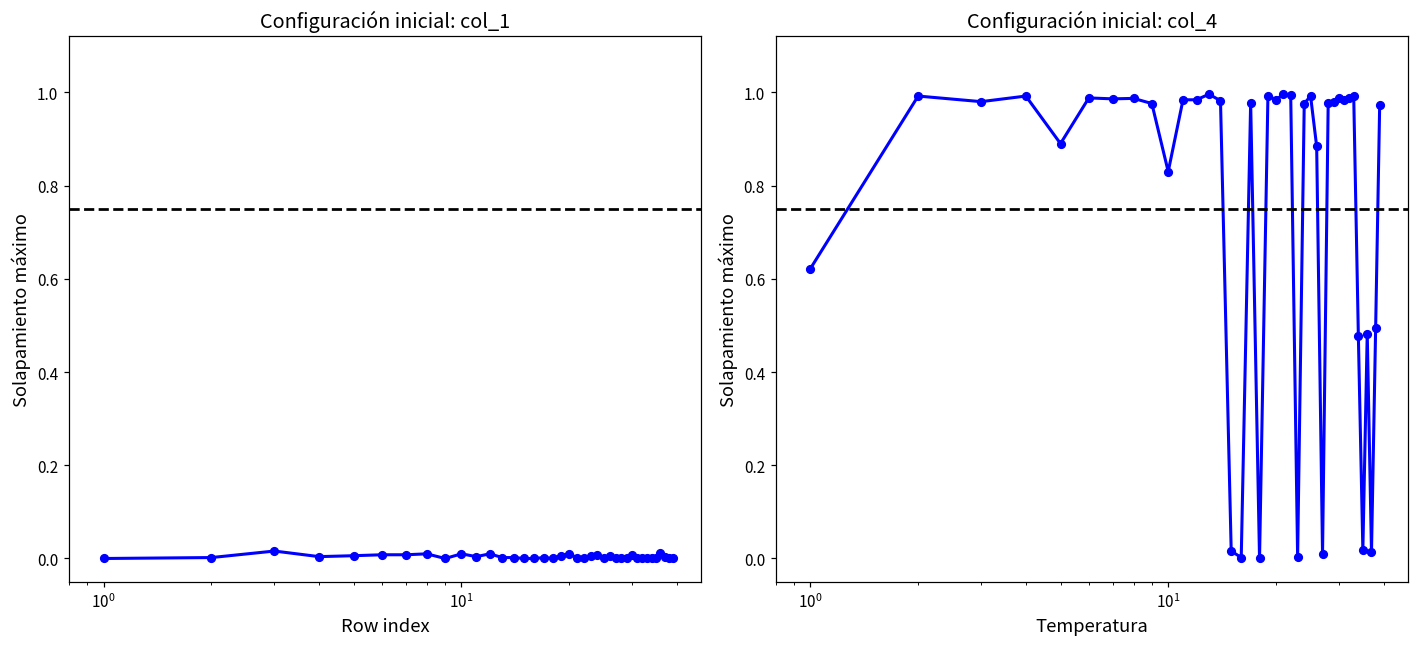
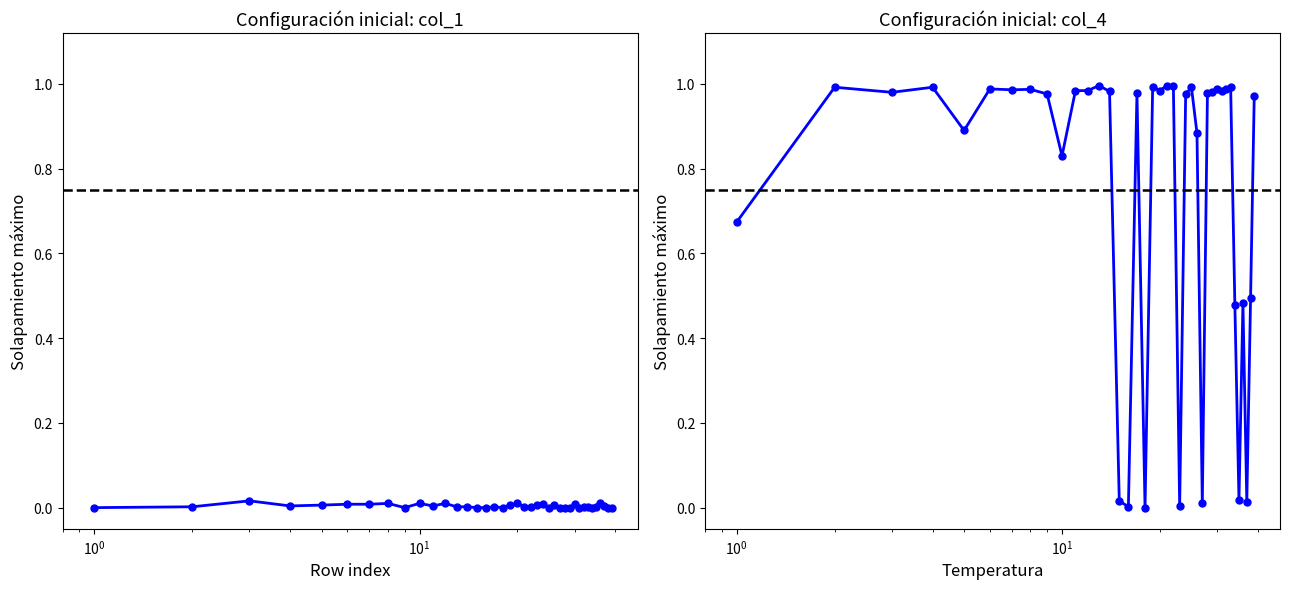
  {
    "Configuración inicial: col_1": {
      "10^0": 0.00,
      "10^1": 0.01
    },
    "Configuración inicial: col_4": {
-     "10^0": 0.62,
+     "10^0": 0.67,
      "10^1": 0.83
    }
  }
